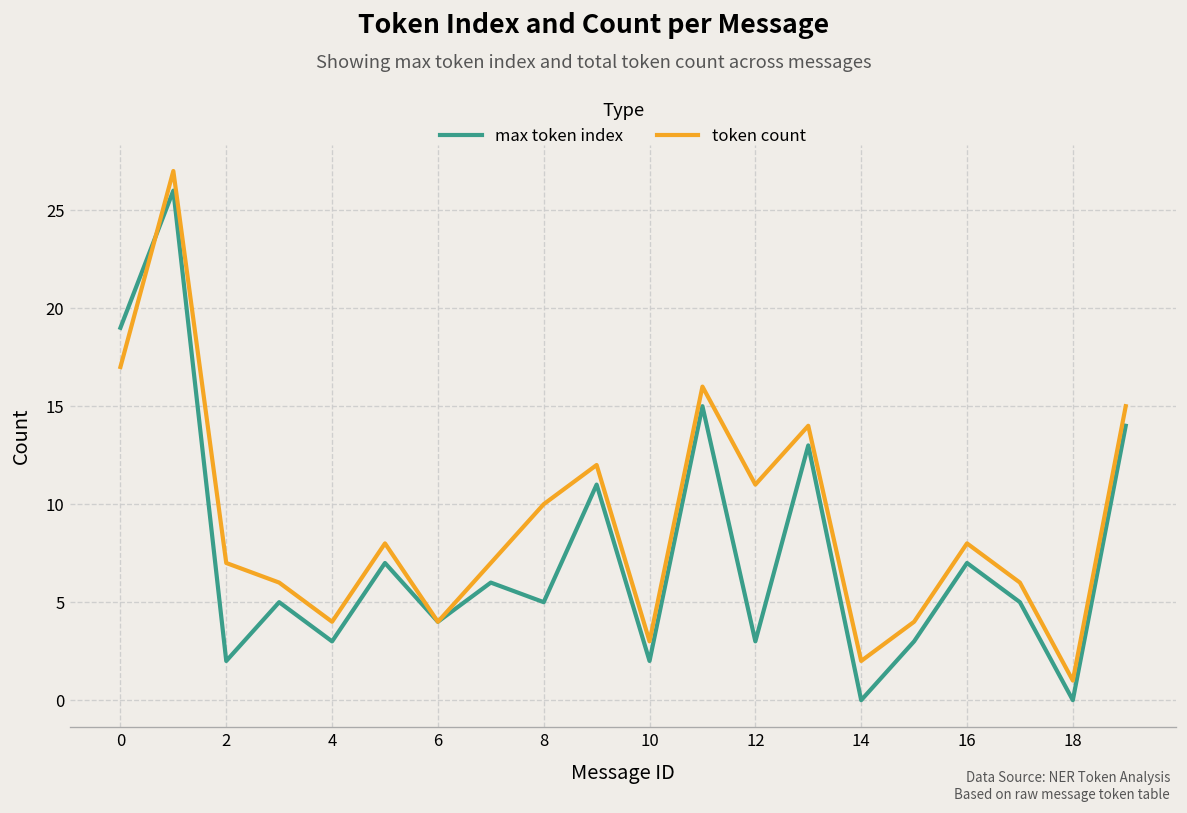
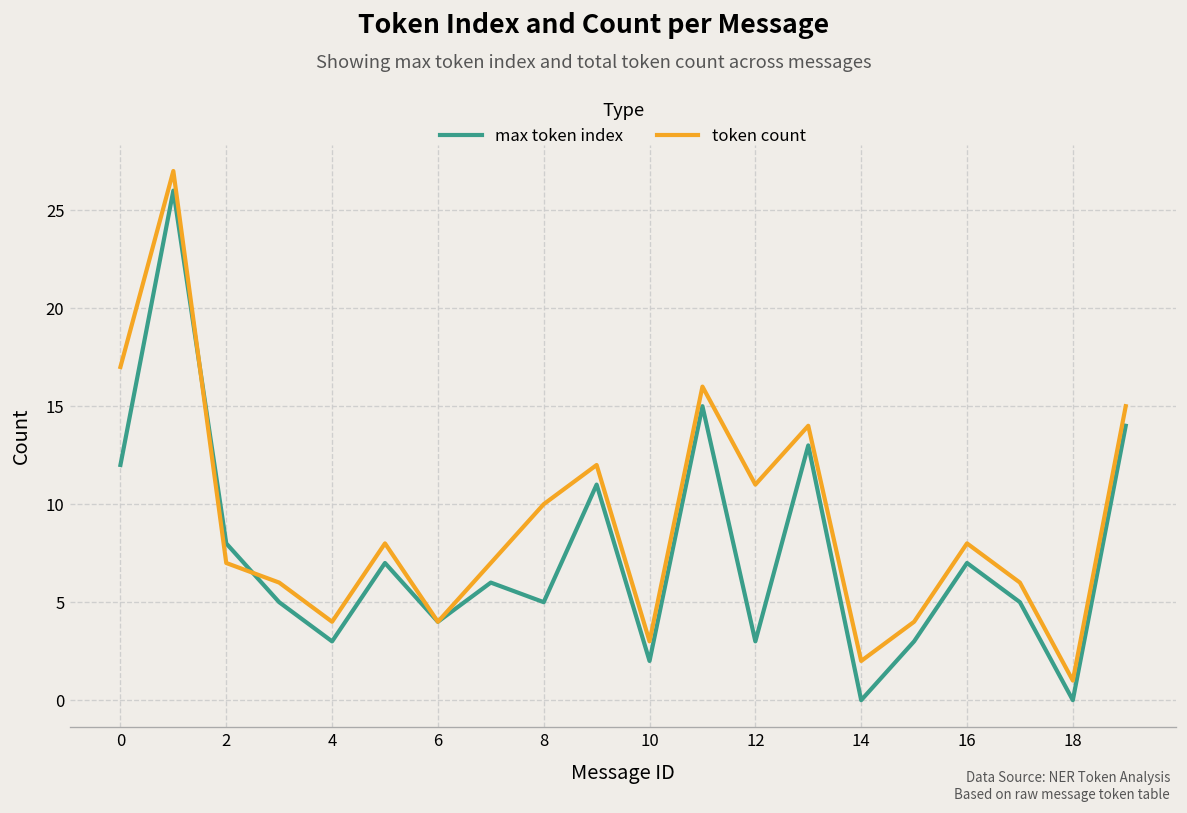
  {
    "max token index": {
-     "0": 19,
-     "2": 2,
+     "0": 12,
+     "2": 8,
      "4": 3,
      "8": 5,
      "10": 2,
      "12": 3,
      "14": 0,
      "16": 7,
      "18": 0
    },
    "token count": {
      "0": 17,
      "2": 7,
      "4": 4,
      "8": 10,
      "10": 3,
      "12": 11,
      "14": 2,
      "16": 8,
      "18": 1
    }
  }
